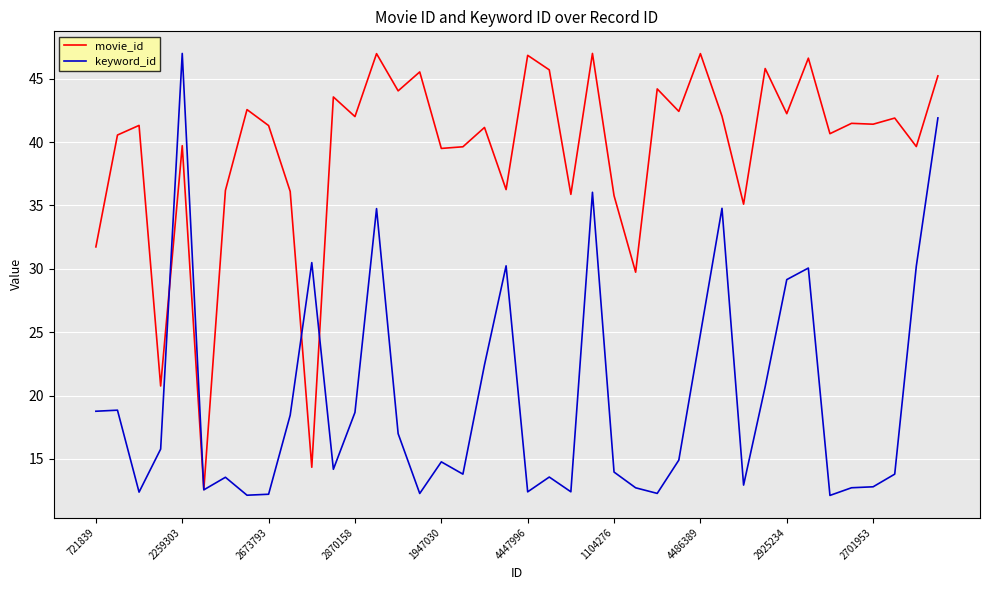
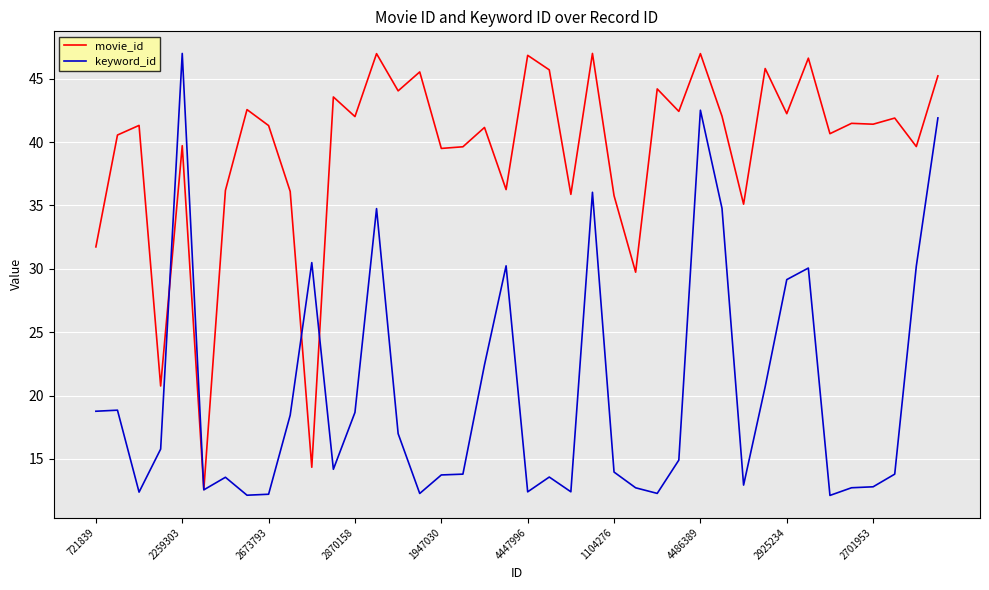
  {
    "movie_id": {
      "721839": 31.7,
      "2259303": 39.7,
      "2673793": 41.3,
      "2870158": 42.0,
      "1947030": 39.5,
      "4447996": 46.9,
      "1104276": 35.8,
      "4486389": 47.0,
      "2925234": 42.2,
      "2701953": 41.4
    },
    "keyword_id": {
      "721839": 18.8,
      "2259303": 47.0,
      "2673793": 12.2,
      "2870158": 18.7,
-     "1947030": 14.8,
+     "1947030": 13.7,
      "4447996": 12.4,
      "1104276": 14.0,
-     "4486389": 24.8,
+     "4486389": 42.5,
      "2925234": 29.1,
      "2701953": 12.8
    }
  }
